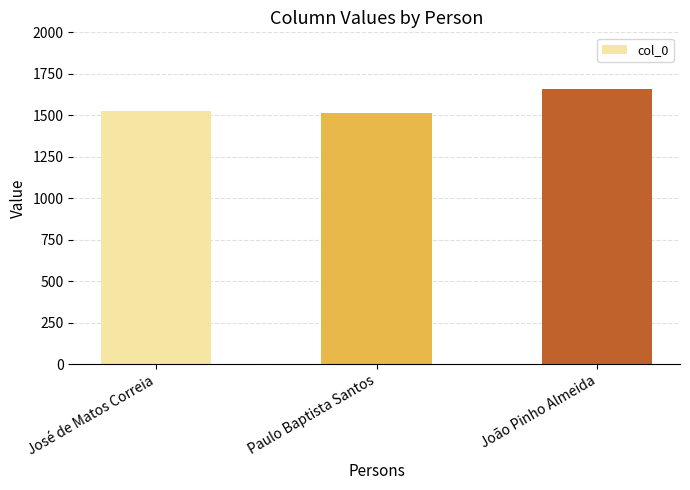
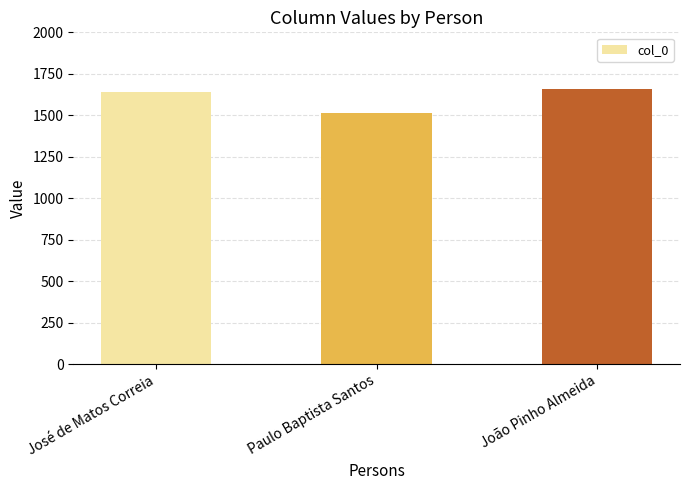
  {
-   "José de Matos Correia": 1530,
+   "José de Matos Correia": 1640,
    "Paulo Baptista Santos": 1510,
    "João Pinho Almeida": 1660
  }
